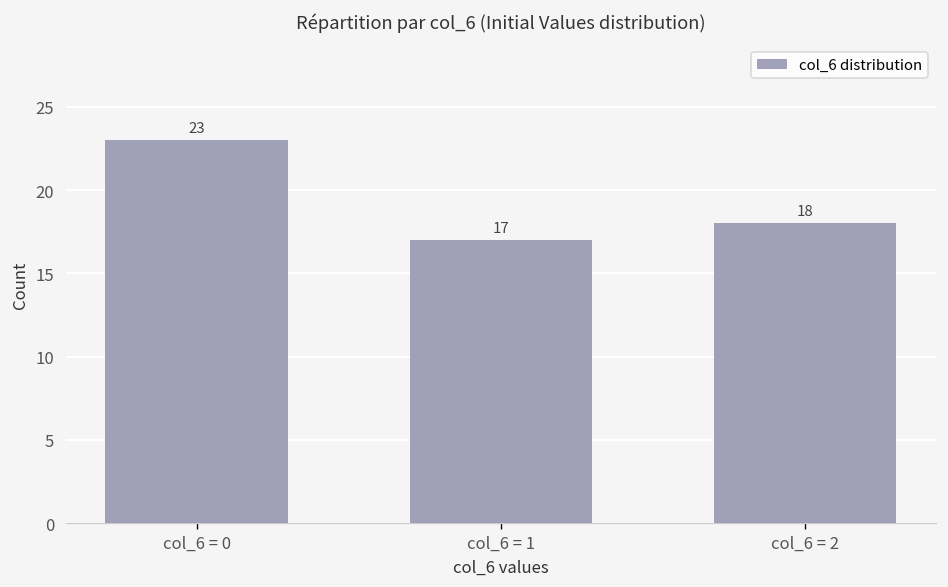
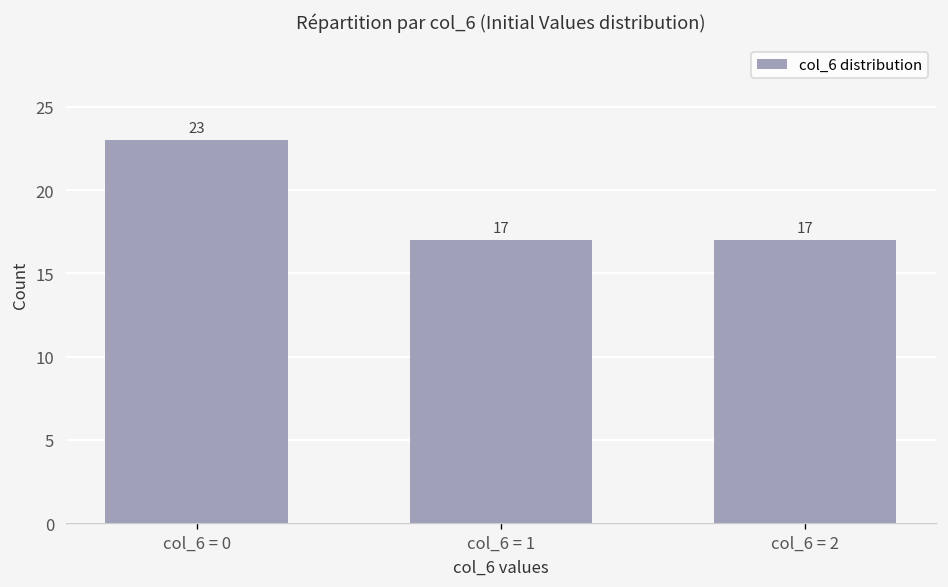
  {
    "col_6 = 0": 23,
    "col_6 = 1": 17,
-   "col_6 = 2": 18
+   "col_6 = 2": 17
  }
